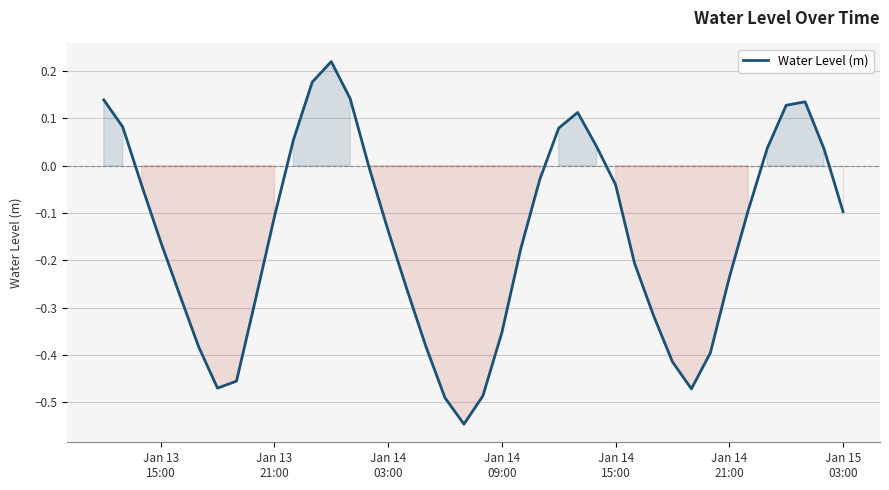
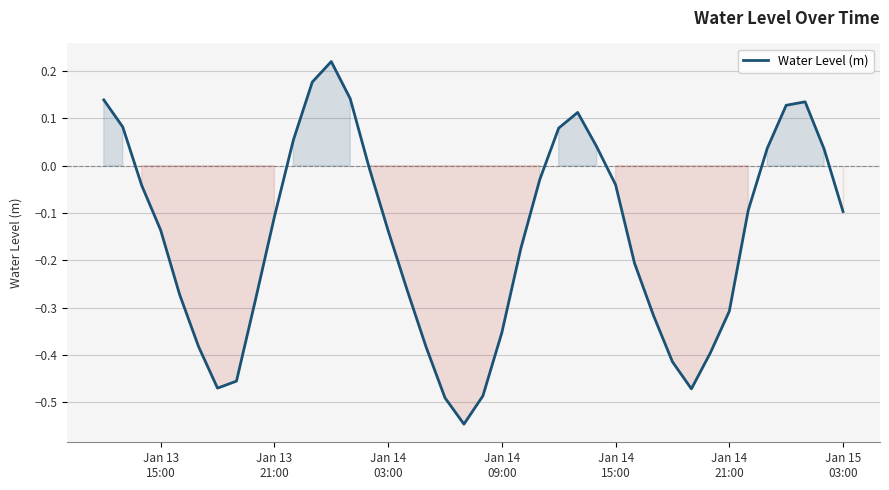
  {
-   "Jan 13 15:00": -0.16,
+   "Jan 13 15:00": -0.14,
    "Jan 13 21:00": -0.11,
    "Jan 14 03:00": -0.14,
    "Jan 14 09:00": -0.35,
    "Jan 14 15:00": -0.04,
-   "Jan 14 21:00": -0.24,
+   "Jan 14 21:00": -0.31,
    "Jan 15 03:00": -0.10
  }
